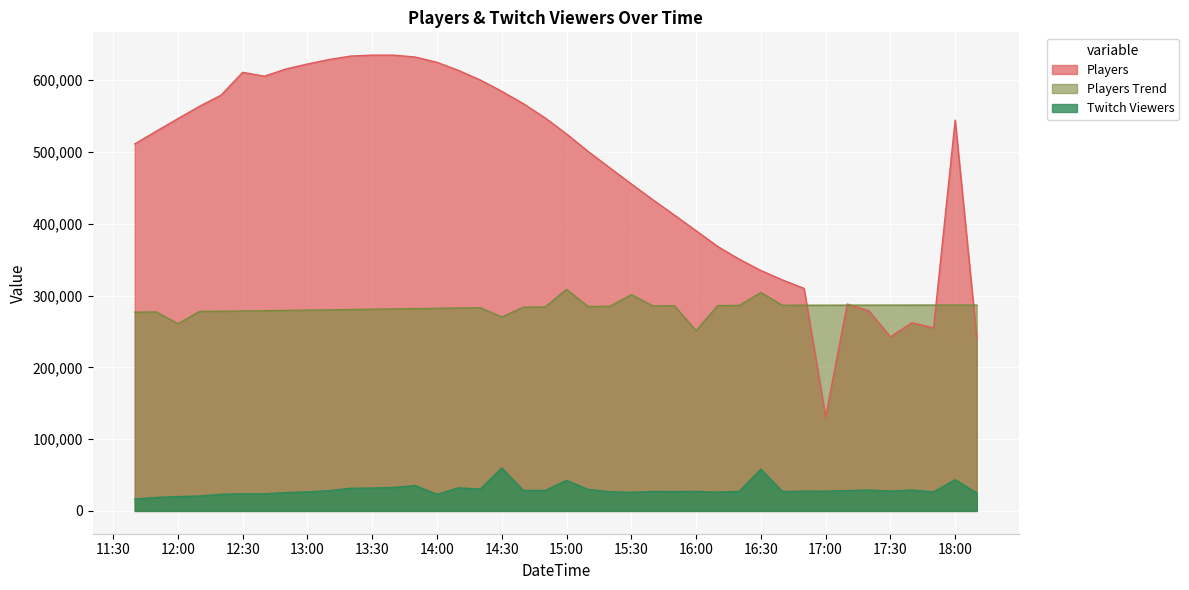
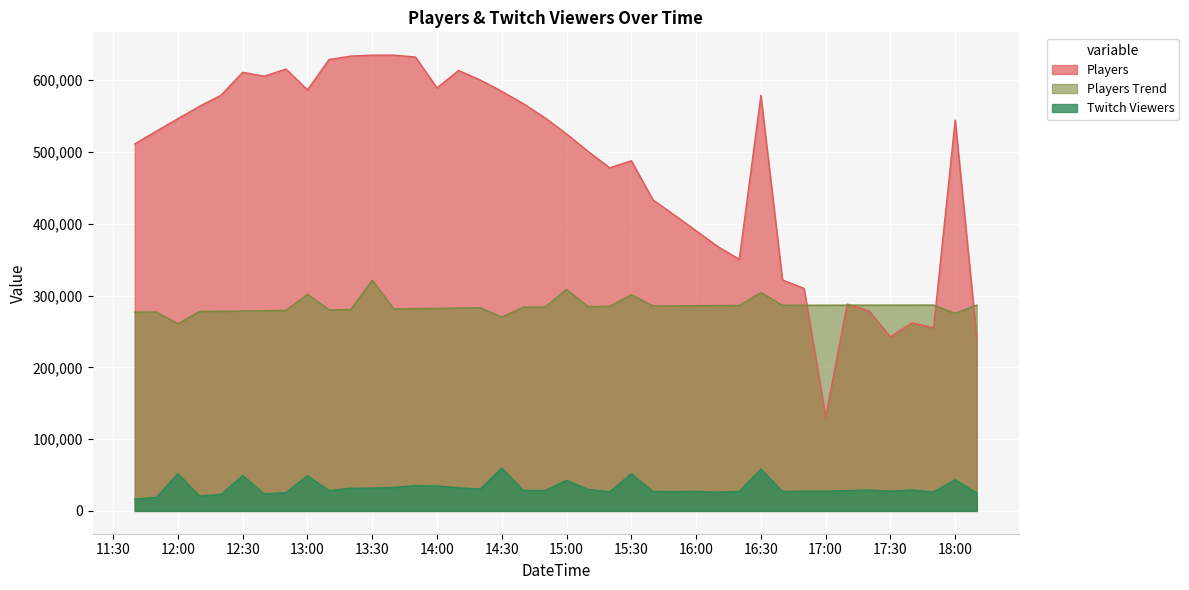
  {
    "Players": {
      "12:00": "550,000",
      "12:30": "610,000",
-     "13:00": "620,000",
+     "13:00": "590,000",
      "13:30": "640,000",
-     "14:00": "620,000",
+     "14:00": "590,000",
      "14:30": "580,000",
      "15:00": "530,000",
-     "15:30": "460,000",
+     "15:30": "490,000",
      "16:00": "390,000",
-     "16:30": "330,000",
+     "16:30": "580,000",
      "17:00": "130,000",
      "17:30": "240,000",
      "18:00": "540,000"
    },
    "Players Trend": {
      "12:00": "260,000",
      "12:30": "280,000",
-     "13:00": "280,000",
-     "13:30": "280,000",
+     "13:00": "300,000",
+     "13:30": "320,000",
      "14:00": "280,000",
      "14:30": "270,000",
      "15:00": "310,000",
      "15:30": "300,000",
-     "16:00": "250,000",
+     "16:00": "290,000",
      "16:30": "300,000",
      "17:00": "290,000",
      "17:30": "290,000",
-     "18:00": "290,000"
+     "18:00": "280,000"
    },
    "Twitch Viewers": {
-     "12:00": "20,000",
-     "12:30": "20,000",
-     "13:00": "30,000",
+     "12:00": "50,000",
+     "12:30": "50,000",
+     "13:00": "50,000",
      "13:30": "30,000",
-     "14:00": "20,000",
+     "14:00": "30,000",
      "14:30": "60,000",
      "15:00": "40,000",
-     "15:30": "30,000",
+     "15:30": "50,000",
      "16:00": "30,000",
      "16:30": "60,000",
      "17:00": "30,000",
      "17:30": "30,000",
      "18:00": "40,000"
    }
  }
